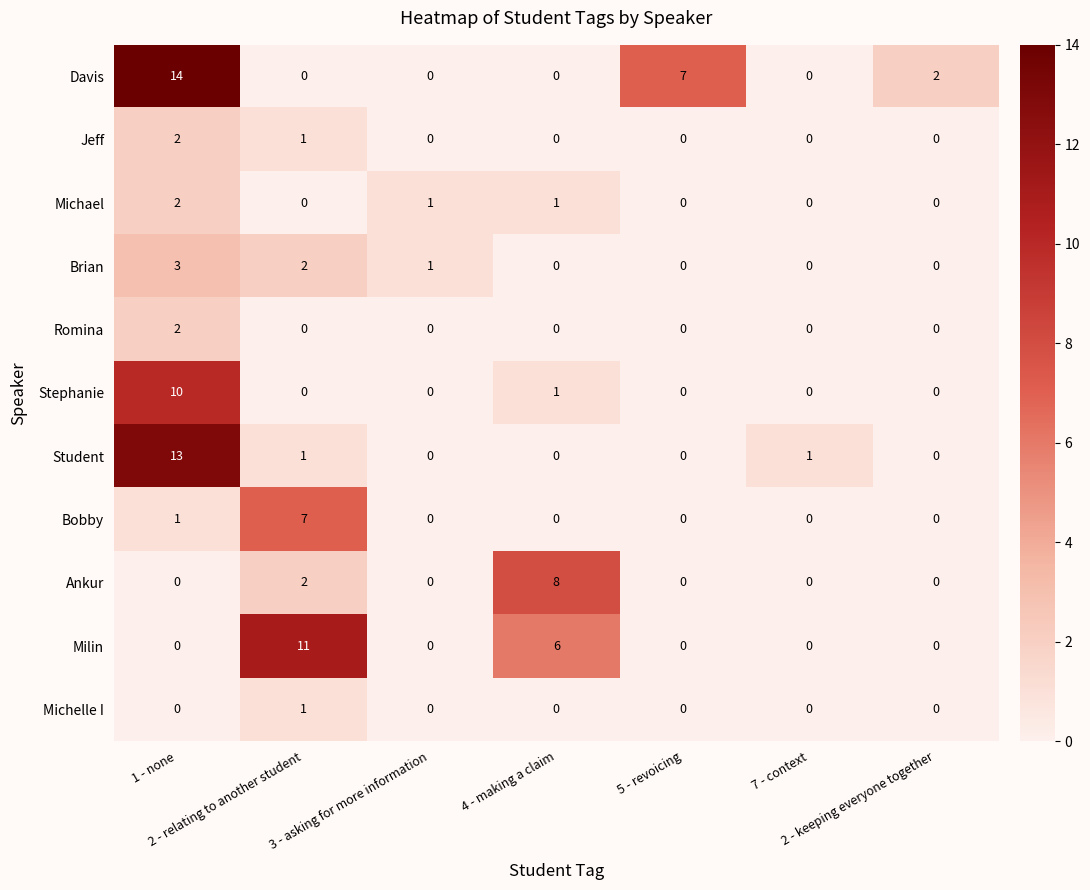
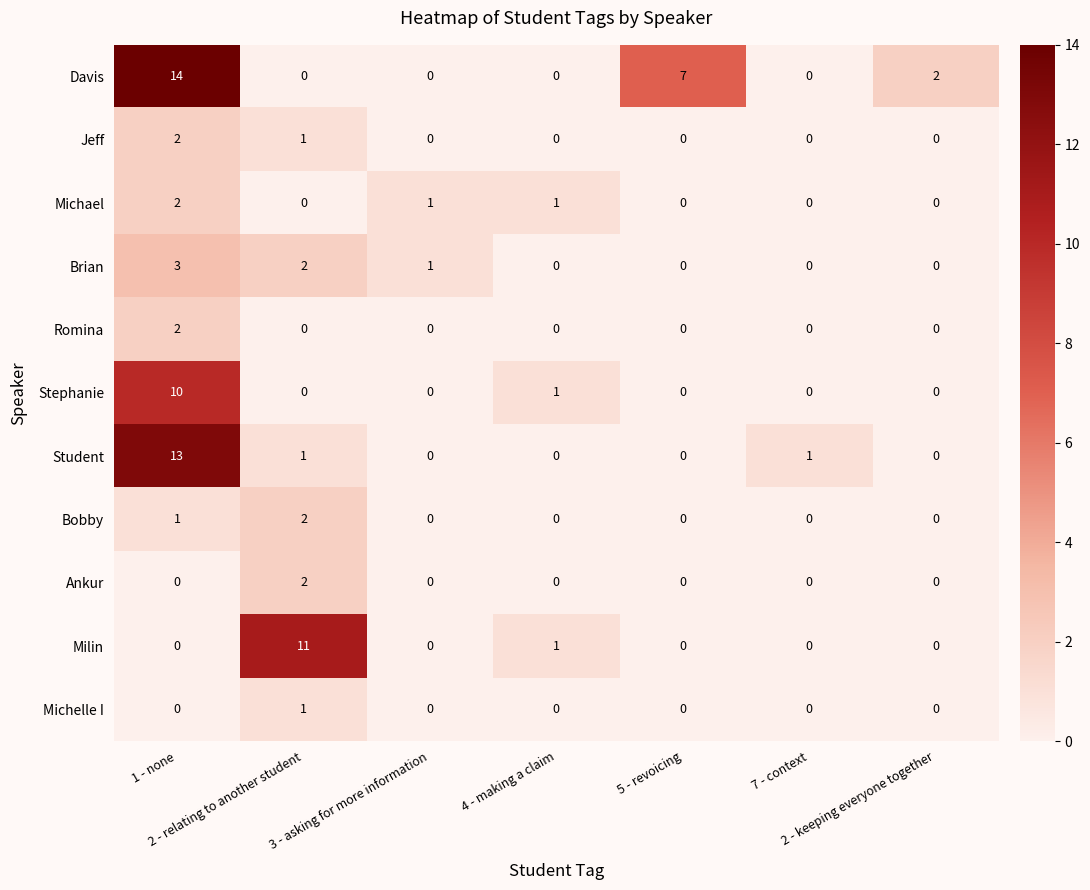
  {
    "Davis": {
      "1 - none": 14,
      "2 - relating to another student": 0,
      "3 - asking for more information": 0,
      "4 - making a claim": 0,
      "5 - revoicing": 7,
      "7 - context": 0,
      "2 - keeping everyone together": 2
    },
    "Jeff": {
      "1 - none": 2,
      "2 - relating to another student": 1,
      "3 - asking for more information": 0,
      "4 - making a claim": 0,
      "5 - revoicing": 0,
      "7 - context": 0,
      "2 - keeping everyone together": 0
    },
    "Michael": {
      "1 - none": 2,
      "2 - relating to another student": 0,
      "3 - asking for more information": 1,
      "4 - making a claim": 1,
      "5 - revoicing": 0,
      "7 - context": 0,
      "2 - keeping everyone together": 0
    },
    "Brian": {
      "1 - none": 3,
      "2 - relating to another student": 2,
      "3 - asking for more information": 1,
      "4 - making a claim": 0,
      "5 - revoicing": 0,
      "7 - context": 0,
      "2 - keeping everyone together": 0
    },
    "Romina": {
      "1 - none": 2,
      "2 - relating to another student": 0,
      "3 - asking for more information": 0,
      "4 - making a claim": 0,
      "5 - revoicing": 0,
      "7 - context": 0,
      "2 - keeping everyone together": 0
    },
    "Stephanie": {
      "1 - none": 10,
      "2 - relating to another student": 0,
      "3 - asking for more information": 0,
      "4 - making a claim": 1,
      "5 - revoicing": 0,
      "7 - context": 0,
      "2 - keeping everyone together": 0
    },
    "Student": {
      "1 - none": 13,
      "2 - relating to another student": 1,
      "3 - asking for more information": 0,
      "4 - making a claim": 0,
      "5 - revoicing": 0,
      "7 - context": 1,
      "2 - keeping everyone together": 0
    },
    "Bobby": {
      "1 - none": 1,
-     "2 - relating to another student": 7,
+     "2 - relating to another student": 2,
      "3 - asking for more information": 0,
      "4 - making a claim": 0,
      "5 - revoicing": 0,
      "7 - context": 0,
      "2 - keeping everyone together": 0
    },
    "Ankur": {
      "1 - none": 0,
      "2 - relating to another student": 2,
      "3 - asking for more information": 0,
-     "4 - making a claim": 8,
+     "4 - making a claim": 0,
      "5 - revoicing": 0,
      "7 - context": 0,
      "2 - keeping everyone together": 0
    },
    "Milin": {
      "1 - none": 0,
      "2 - relating to another student": 11,
      "3 - asking for more information": 0,
-     "4 - making a claim": 6,
+     "4 - making a claim": 1,
      "5 - revoicing": 0,
      "7 - context": 0,
      "2 - keeping everyone together": 0
    },
    "Michelle I": {
      "1 - none": 0,
      "2 - relating to another student": 1,
      "3 - asking for more information": 0,
      "4 - making a claim": 0,
      "5 - revoicing": 0,
      "7 - context": 0,
      "2 - keeping everyone together": 0
    }
  }
